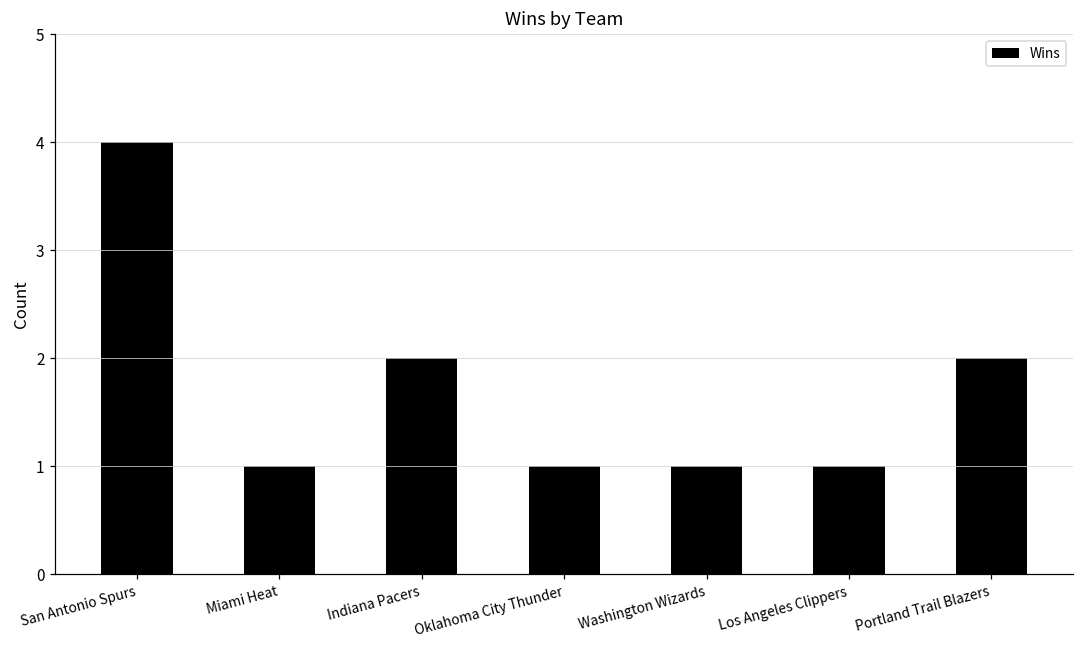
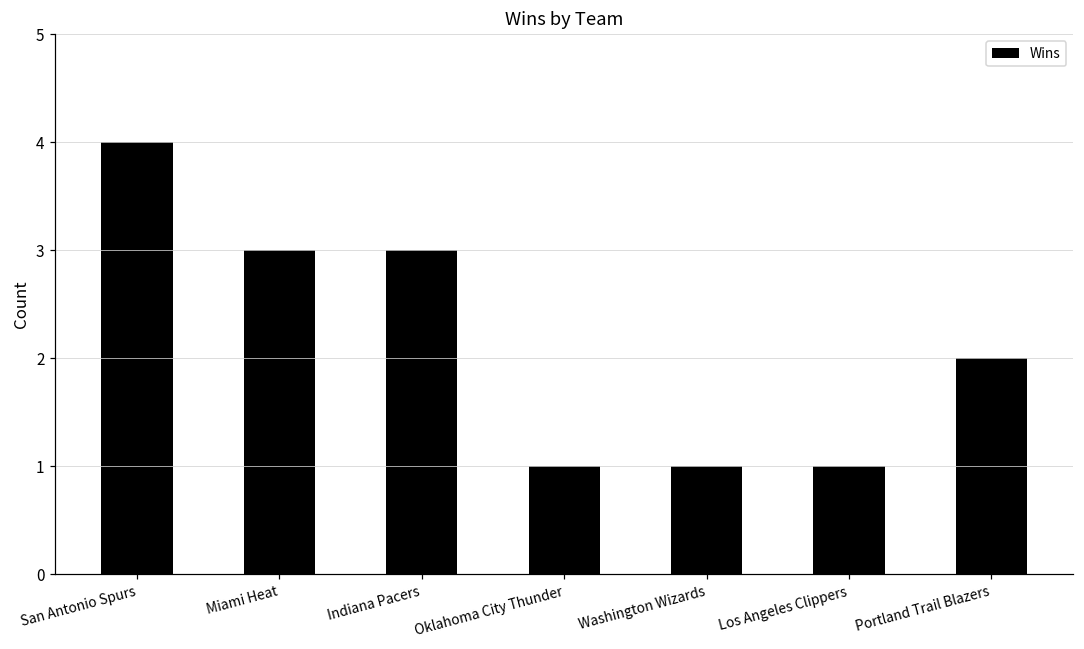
  {
    "San Antonio Spurs": 4,
-   "Miami Heat": 1,
-   "Indiana Pacers": 2,
+   "Miami Heat": 3,
+   "Indiana Pacers": 3,
    "Oklahoma City Thunder": 1,
    "Washington Wizards": 1,
    "Los Angeles Clippers": 1,
    "Portland Trail Blazers": 2
  }
